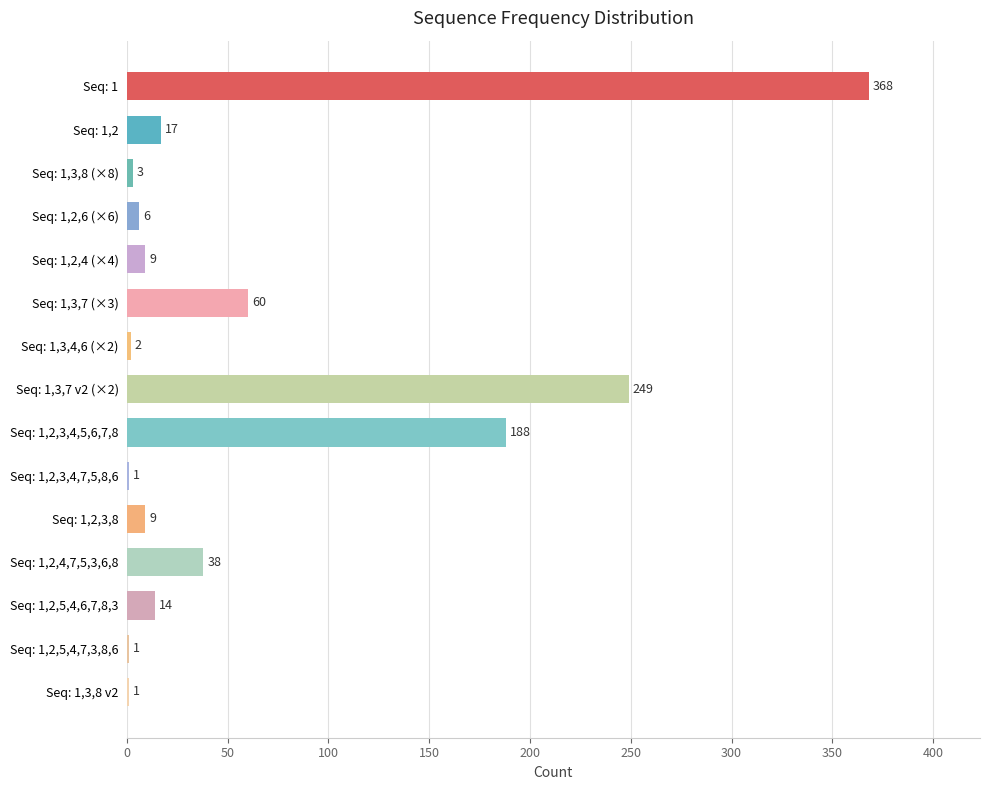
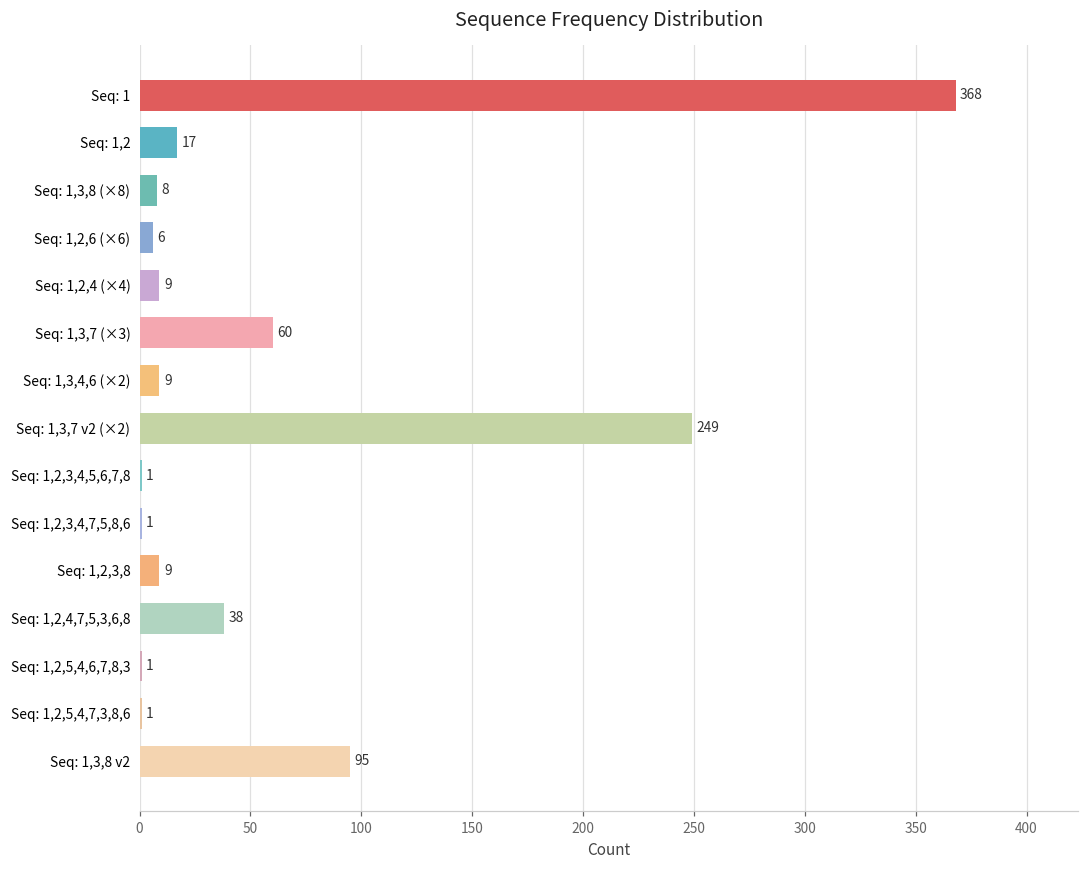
  {
    "Seq: 1": 368,
    "Seq: 1,2": 17,
-   "Seq: 1,3,8 (×8)": 3,
+   "Seq: 1,3,8 (×8)": 8,
    "Seq: 1,2,6 (×6)": 6,
    "Seq: 1,2,4 (×4)": 9,
    "Seq: 1,3,7 (×3)": 60,
-   "Seq: 1,3,4,6 (×2)": 2,
+   "Seq: 1,3,4,6 (×2)": 9,
    "Seq: 1,3,7 v2 (×2)": 249,
-   "Seq: 1,2,3,4,5,6,7,8": 188,
+   "Seq: 1,2,3,4,5,6,7,8": 1,
    "Seq: 1,2,3,4,7,5,8,6": 1,
    "Seq: 1,2,3,8": 9,
    "Seq: 1,2,4,7,5,3,6,8": 38,
-   "Seq: 1,2,5,4,6,7,8,3": 14,
+   "Seq: 1,2,5,4,6,7,8,3": 1,
    "Seq: 1,2,5,4,7,3,8,6": 1,
-   "Seq: 1,3,8 v2": 1
+   "Seq: 1,3,8 v2": 95
  }
